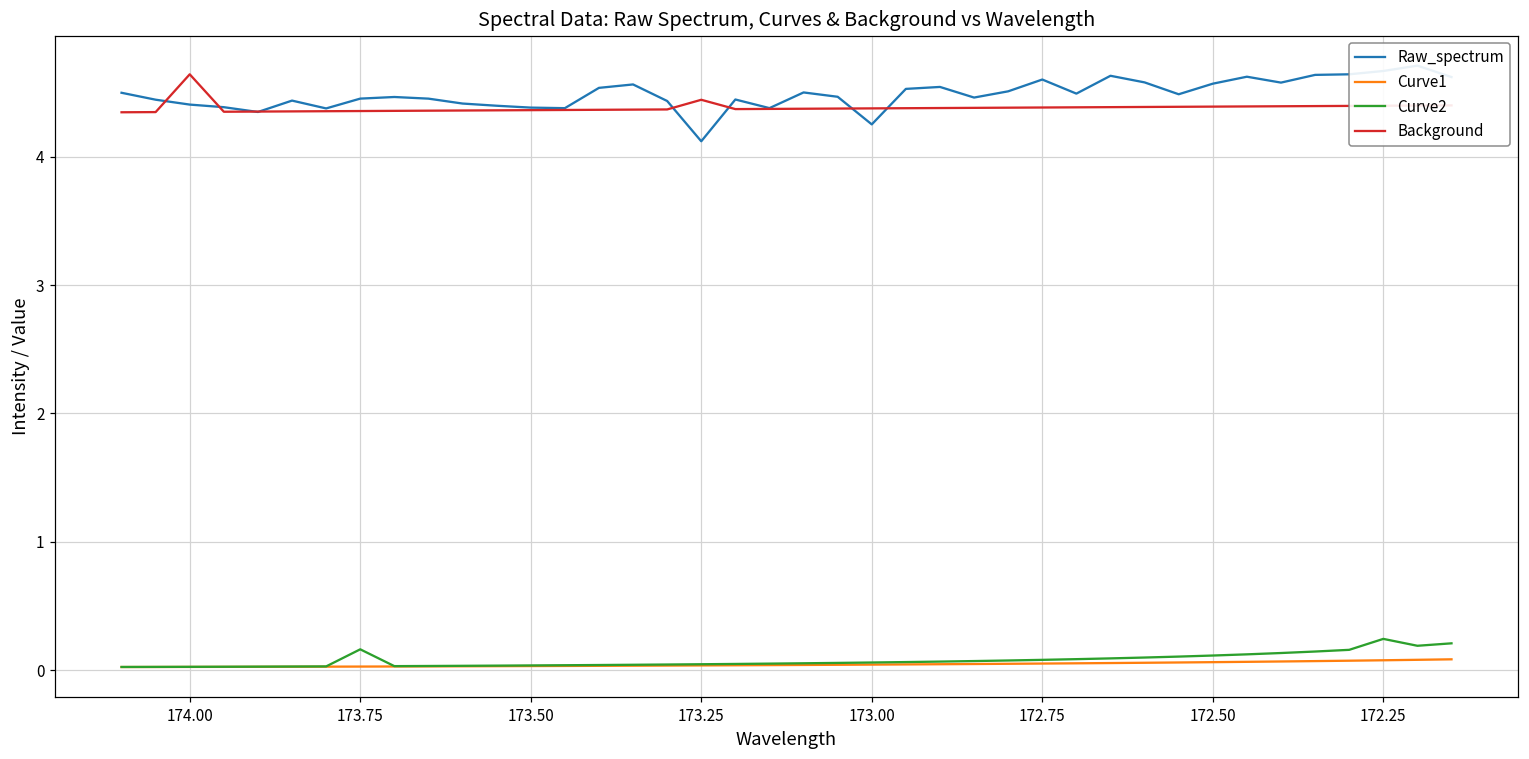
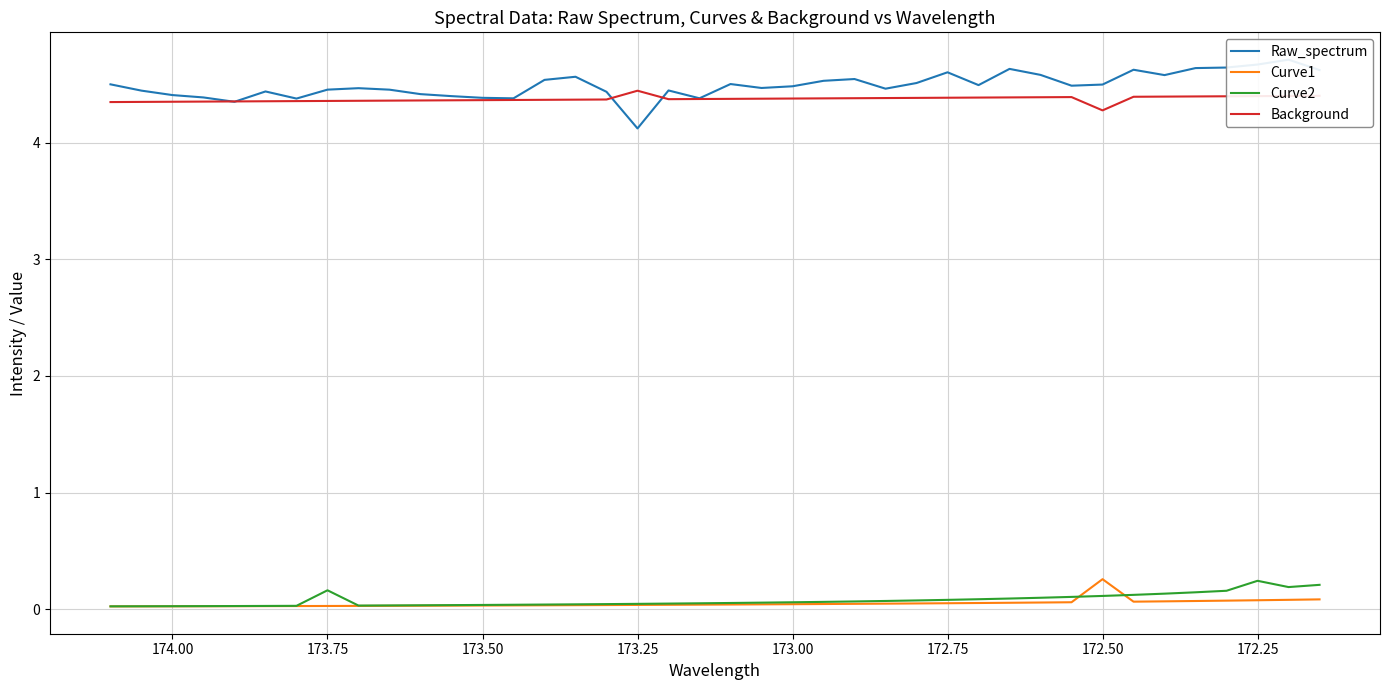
  {
    "Raw_spectrum": {
      "174.00": 4.41,
      "173.75": 4.45,
      "173.25": 4.12,
-     "173.00": 4.25,
+     "173.00": 4.48,
      "172.75": 4.60,
-     "172.50": 4.57
+     "172.50": 4.50
    },
    "Curve1": {
      "173.75": 0.03,
      "172.75": 0.05,
-     "172.50": 0.06,
+     "172.50": 0.26,
      "172.25": 0.08
    },
    "Curve2": {
      "173.75": 0.16,
      "172.75": 0.08,
      "172.50": 0.11,
      "172.25": 0.24
    },
    "Background": {
-     "174.00": 4.64,
+     "174.00": 4.35,
      "173.75": 4.36,
      "173.25": 4.44,
      "173.00": 4.38,
      "172.75": 4.38,
-     "172.50": 4.39
+     "172.50": 4.28
    }
  }
